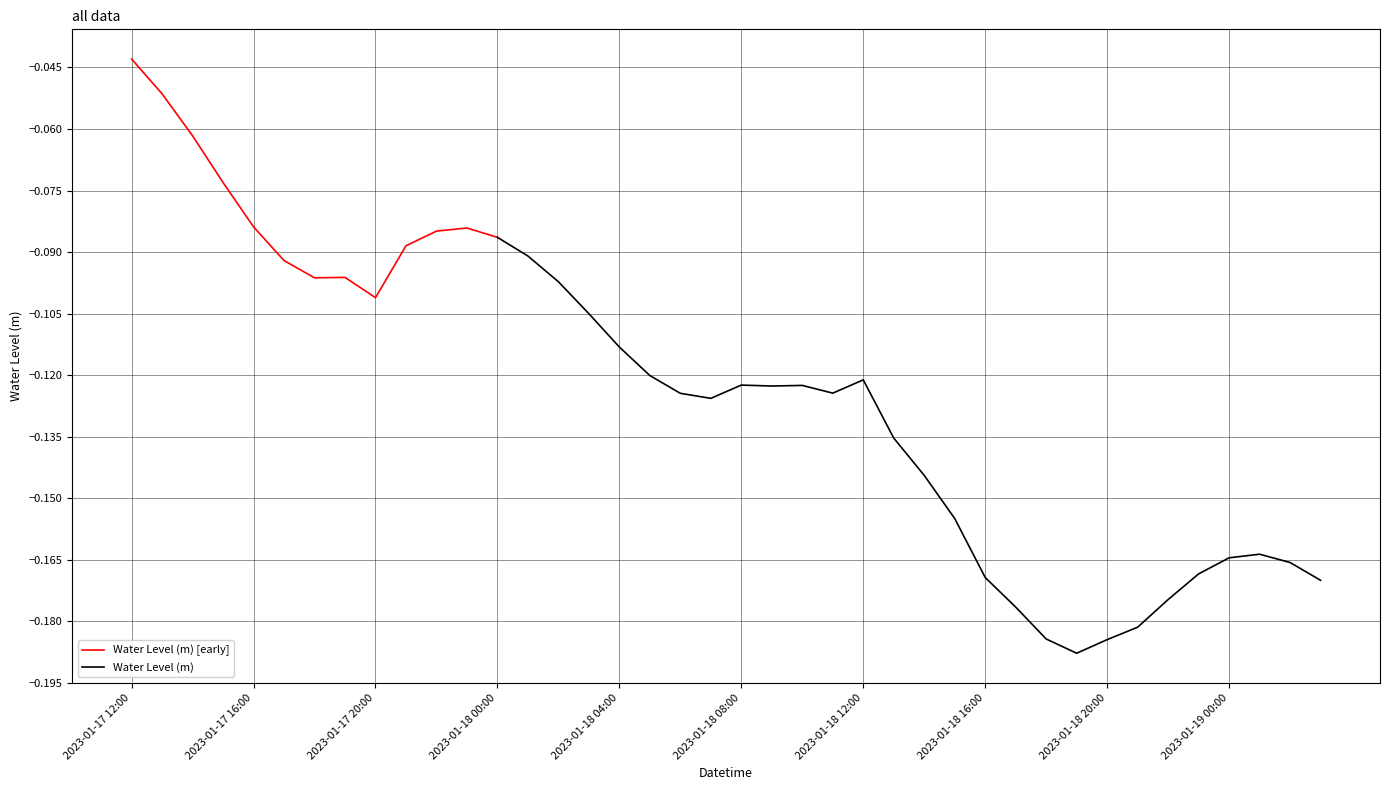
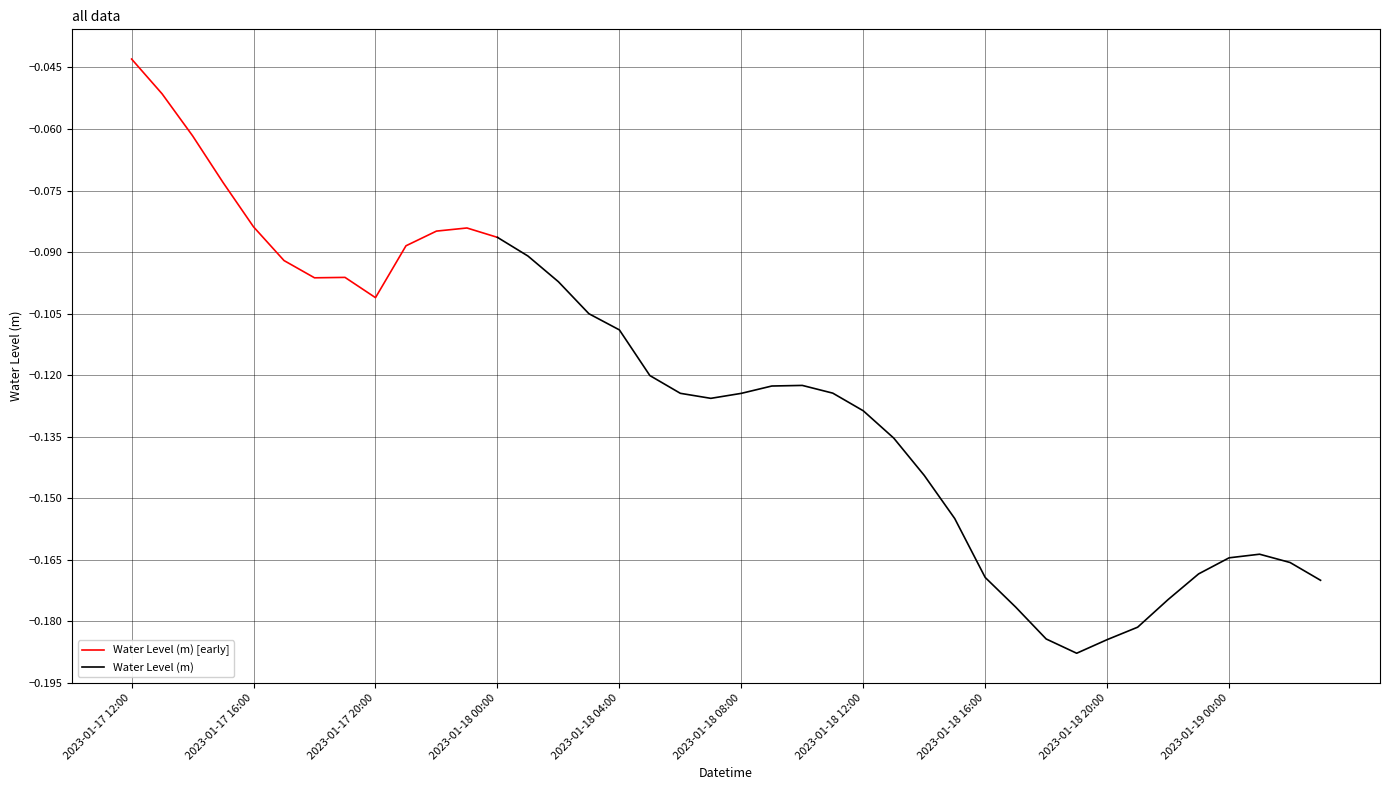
  {
    "Water Level (m) [early]": {
      "2023-01-17 12:00": -0.043,
      "2023-01-17 16:00": -0.084,
      "2023-01-17 20:00": -0.101
    },
    "Water Level (m)": {
-     "2023-01-18 04:00": -0.113,
-     "2023-01-18 08:00": -0.122,
-     "2023-01-18 12:00": -0.121,
+     "2023-01-18 04:00": -0.109,
+     "2023-01-18 08:00": -0.124,
+     "2023-01-18 12:00": -0.129,
      "2023-01-18 16:00": -0.169,
      "2023-01-18 20:00": -0.184,
      "2023-01-19 00:00": -0.165
    }
  }
